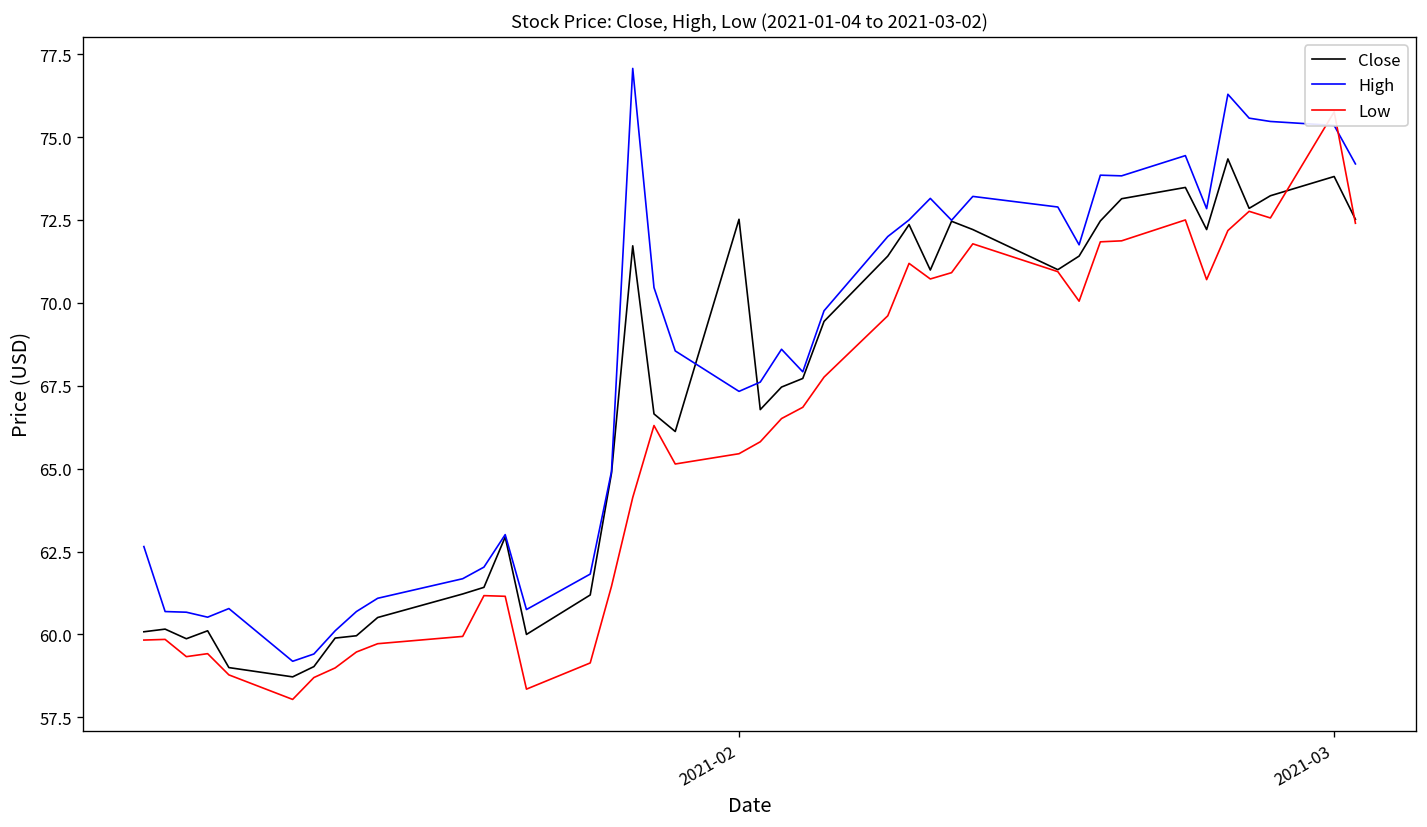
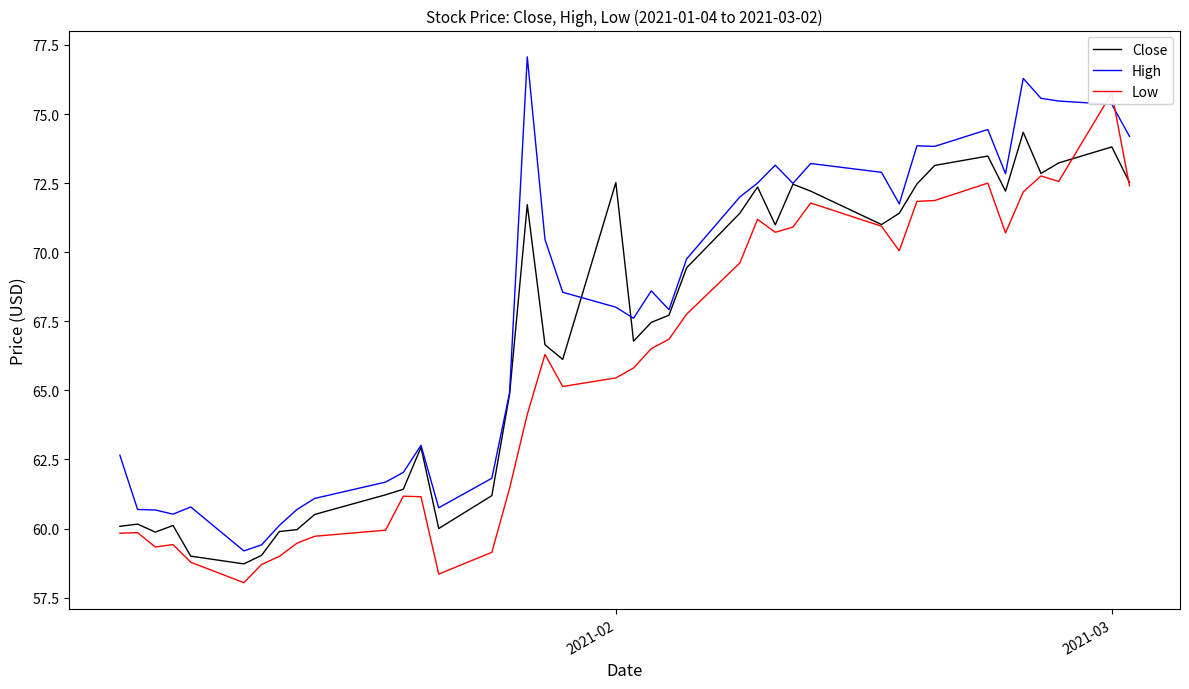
  {
    "Close": {
      "2021-02": 72.5,
      "2021-03": 73.8
    },
    "High": {
-     "2021-02": 67.3
+     "2021-02": 68.0
    },
    "Low": {
      "2021-02": 65.5
    }
  }
